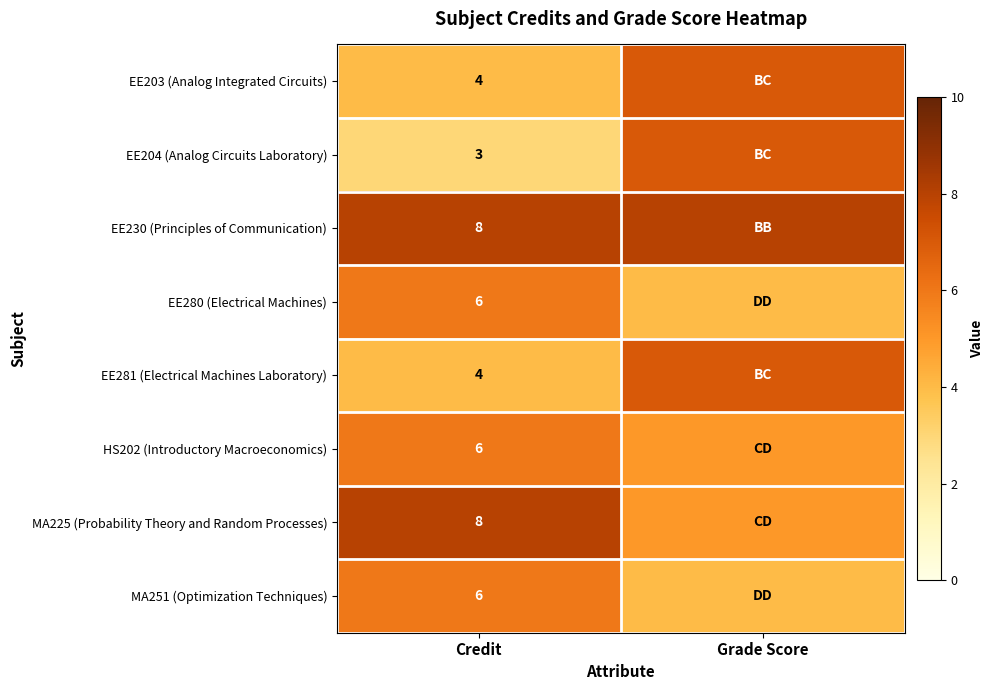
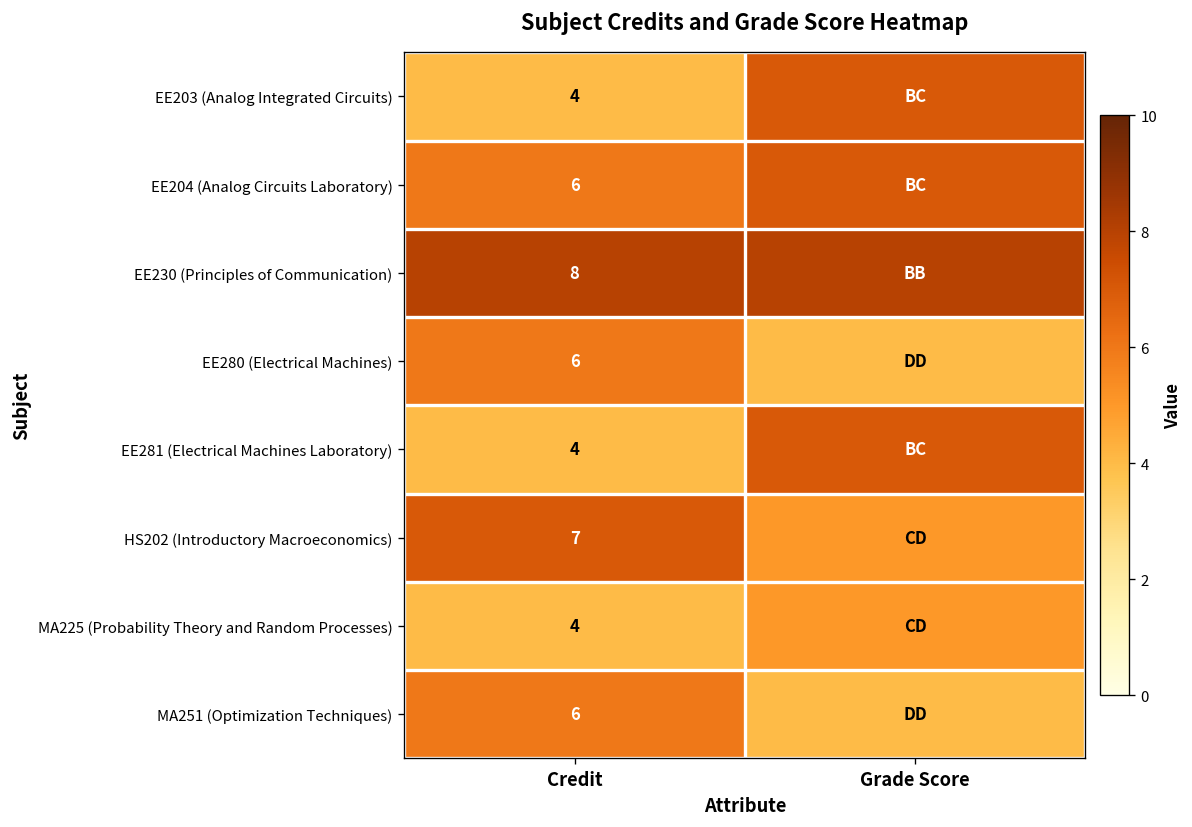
  {
    "EE203 (Analog Integrated Circuits)": {
      "Credit": 4
    },
    "EE204 (Analog Circuits Laboratory)": {
-     "Credit": 3
+     "Credit": 6
    },
    "EE230 (Principles of Communication)": {
      "Credit": 8
    },
    "EE280 (Electrical Machines)": {
      "Credit": 6
    },
    "EE281 (Electrical Machines Laboratory)": {
      "Credit": 4
    },
    "HS202 (Introductory Macroeconomics)": {
-     "Credit": 6
+     "Credit": 7
    },
    "MA225 (Probability Theory and Random Processes)": {
-     "Credit": 8
+     "Credit": 4
    },
    "MA251 (Optimization Techniques)": {
      "Credit": 6
    }
  }
